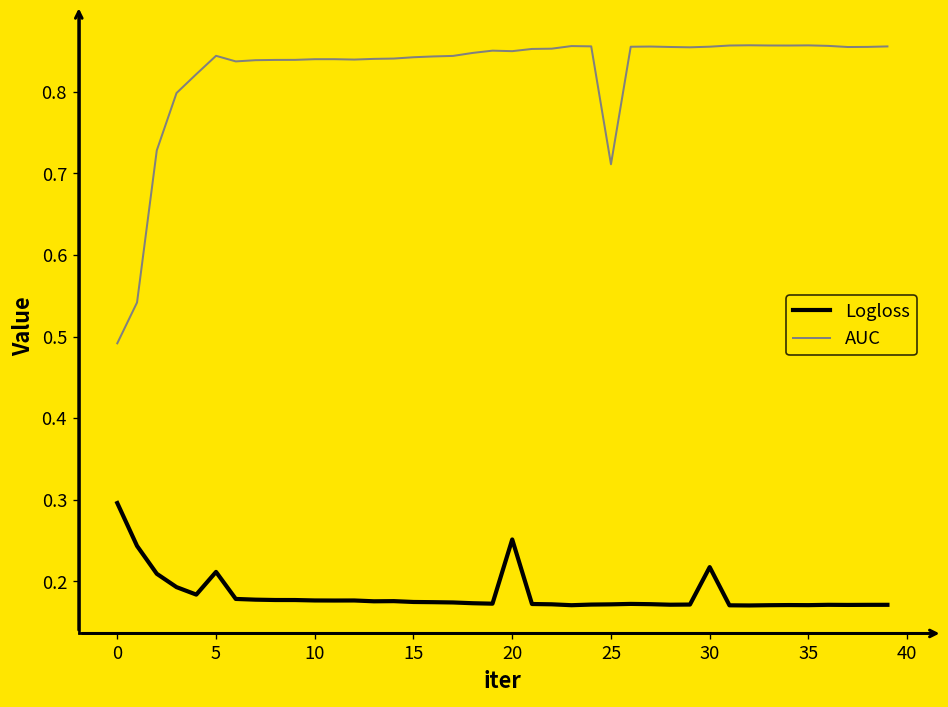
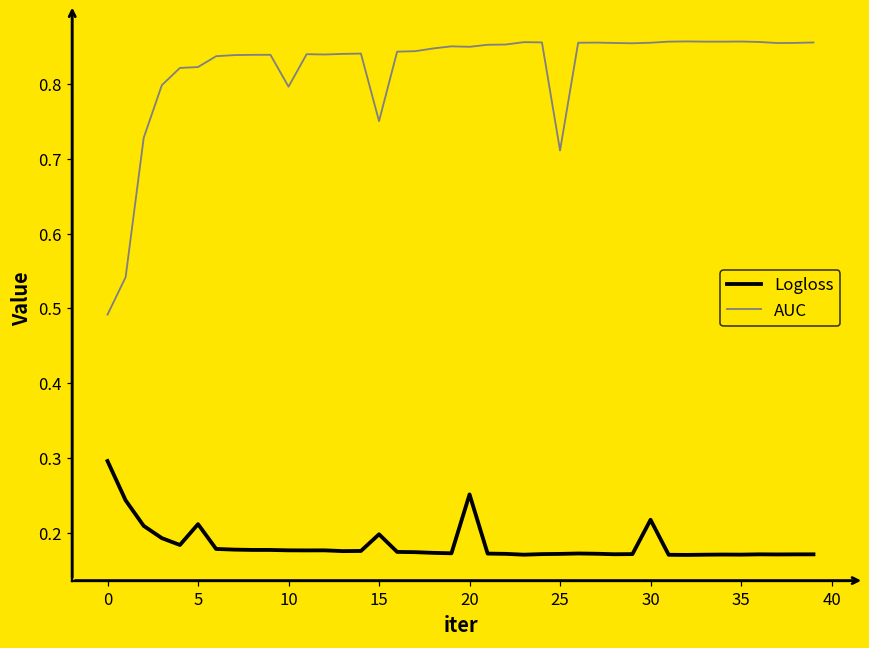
  {
    "Logloss": {
      "0": 0.30,
      "5": 0.21,
      "10": 0.18,
-     "15": 0.17,
+     "15": 0.20,
      "20": 0.25,
      "25": 0.17,
      "30": 0.22,
      "35": 0.17
    },
    "AUC": {
      "0": 0.49,
-     "5": 0.84,
-     "10": 0.84,
-     "15": 0.84,
+     "5": 0.82,
+     "10": 0.80,
+     "15": 0.75,
      "20": 0.85,
      "25": 0.71,
      "30": 0.86,
      "35": 0.86
    }
  }
